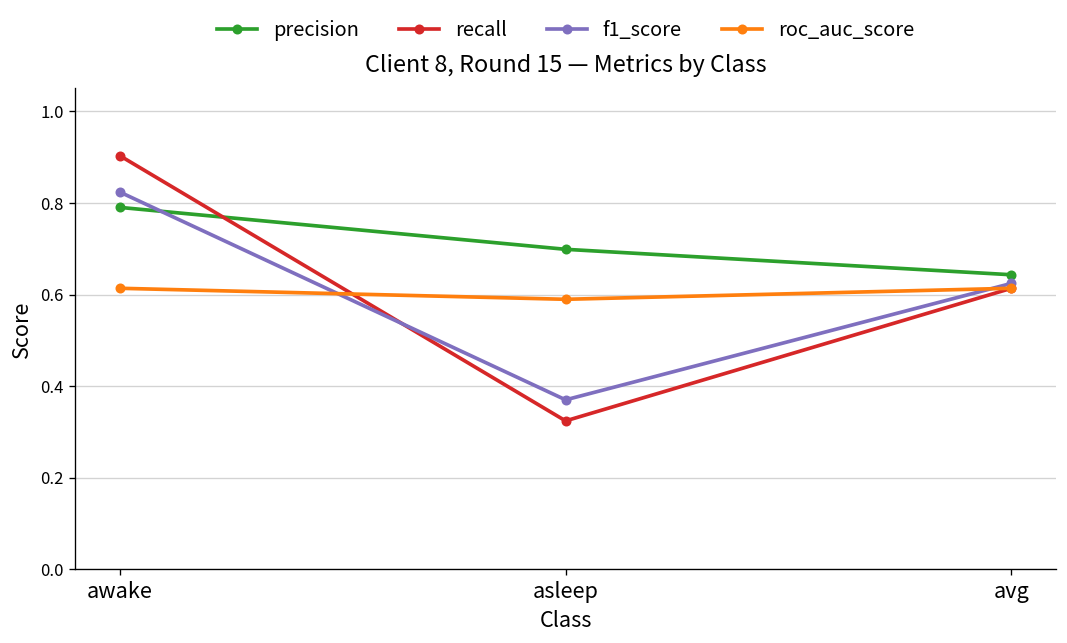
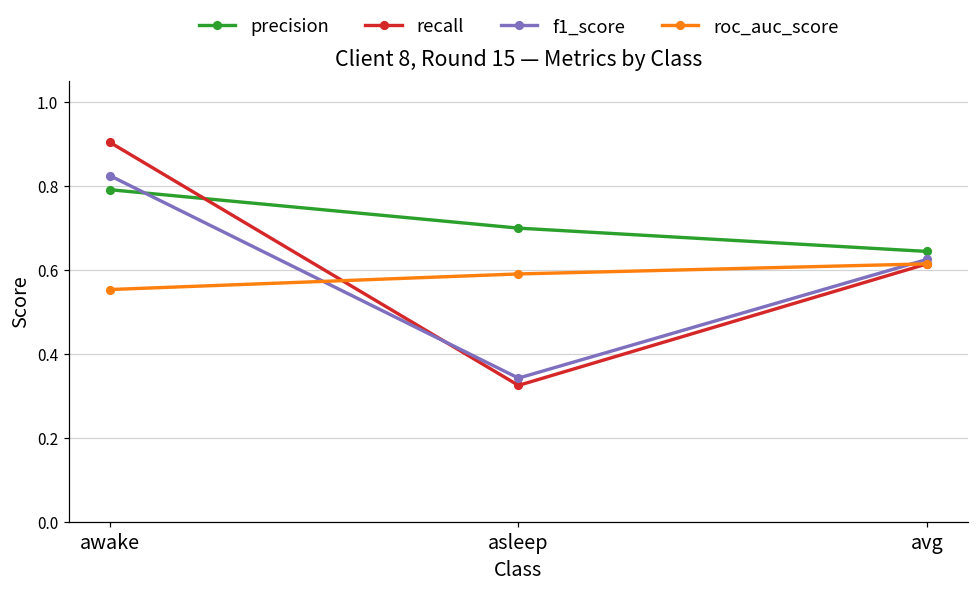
  {
    "precision": {
      "awake": 0.79,
      "asleep": 0.70,
      "avg": 0.64
    },
    "recall": {
      "awake": 0.90,
      "asleep": 0.32
    },
    "f1_score": {
      "awake": 0.82,
-     "asleep": 0.37,
+     "asleep": 0.34,
      "avg": 0.62
    },
    "roc_auc_score": {
-     "awake": 0.61,
+     "awake": 0.55,
      "asleep": 0.59
    }
  }
